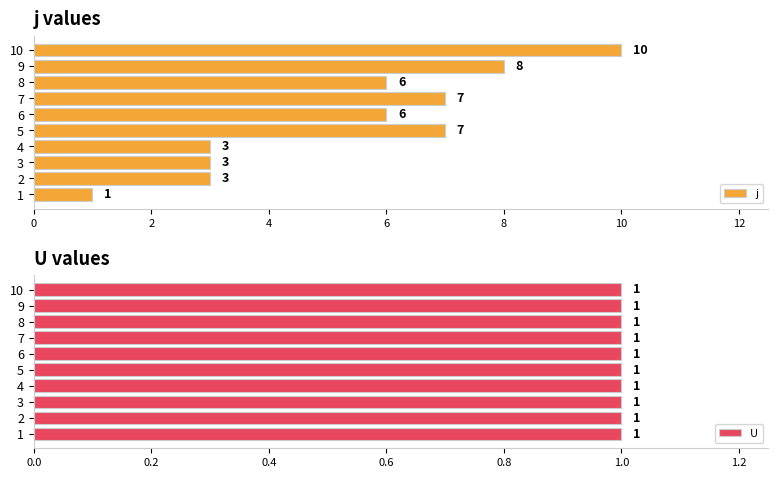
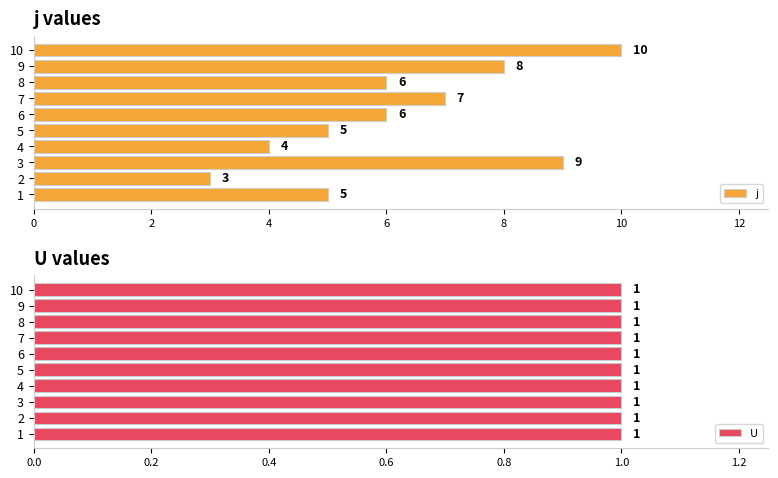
  {
    "j values": {
      "10": 10,
      "9": 8,
      "8": 6,
      "7": 7,
      "6": 6,
-     "5": 7,
-     "4": 3,
-     "3": 3,
+     "5": 5,
+     "4": 4,
+     "3": 9,
      "2": 3,
-     "1": 1
+     "1": 5
    },
    "U values": {
      "10": 1,
      "9": 1,
      "8": 1,
      "7": 1,
      "6": 1,
      "5": 1,
      "4": 1,
      "3": 1,
      "2": 1,
      "1": 1
    }
  }
